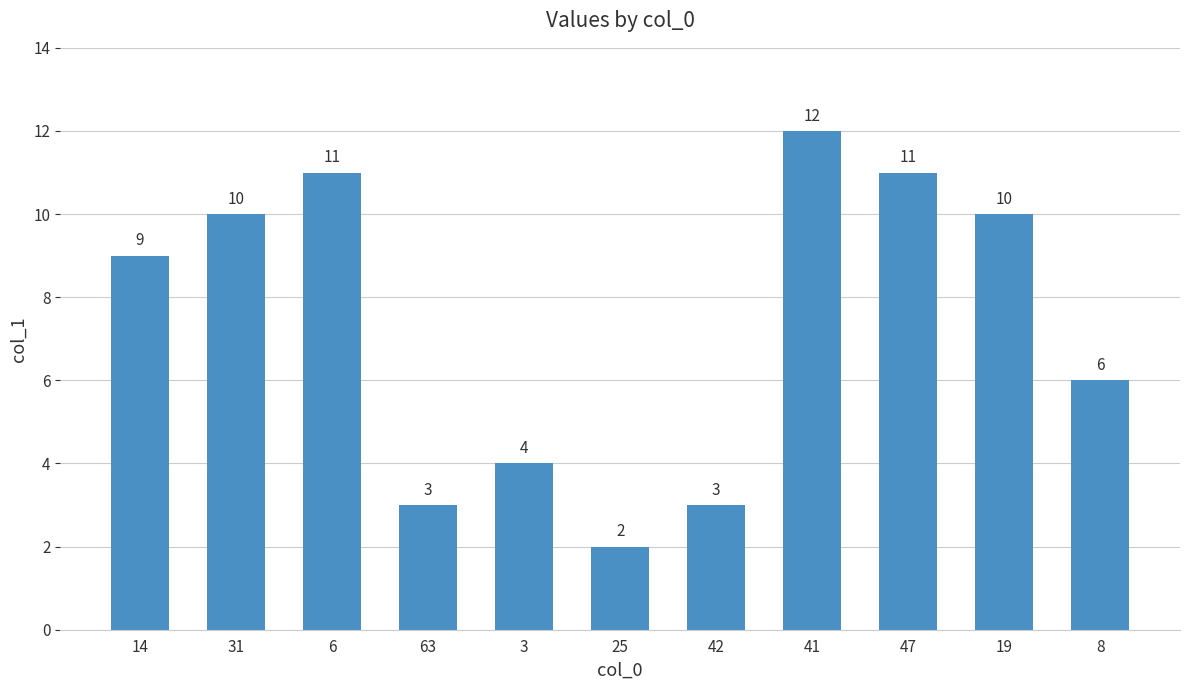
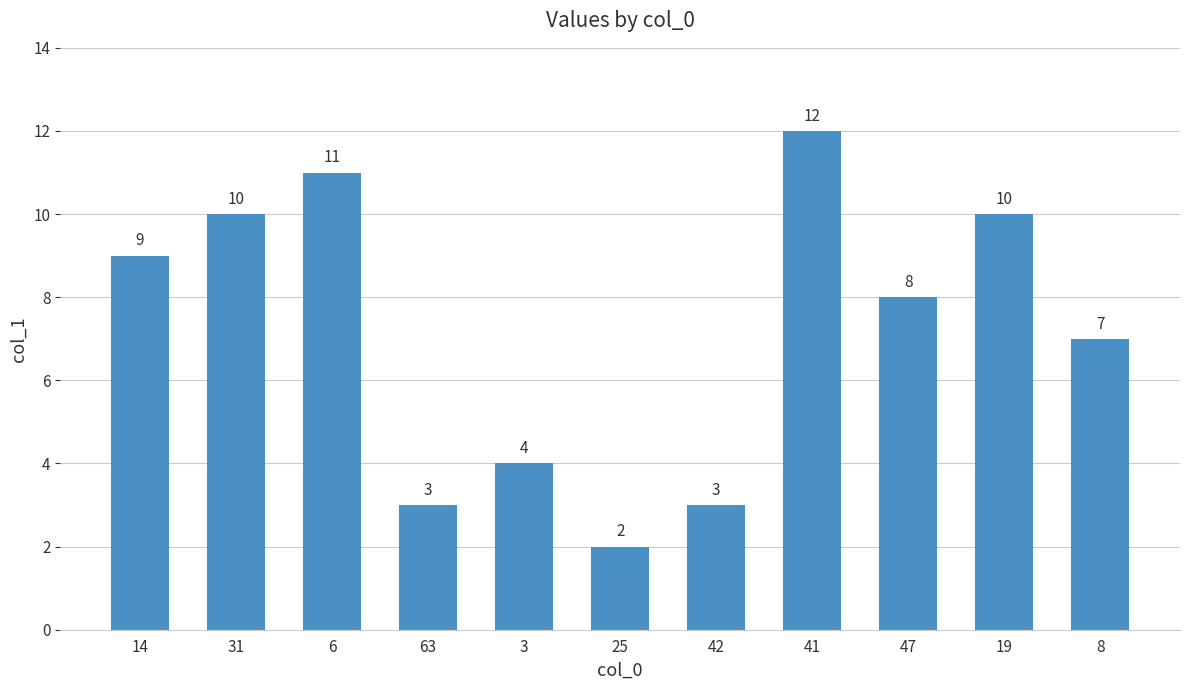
  {
    "14": 9,
    "31": 10,
    "6": 11,
    "63": 3,
    "3": 4,
    "25": 2,
    "42": 3,
    "41": 12,
-   "47": 11,
+   "47": 8,
    "19": 10,
-   "8": 6
+   "8": 7
  }
